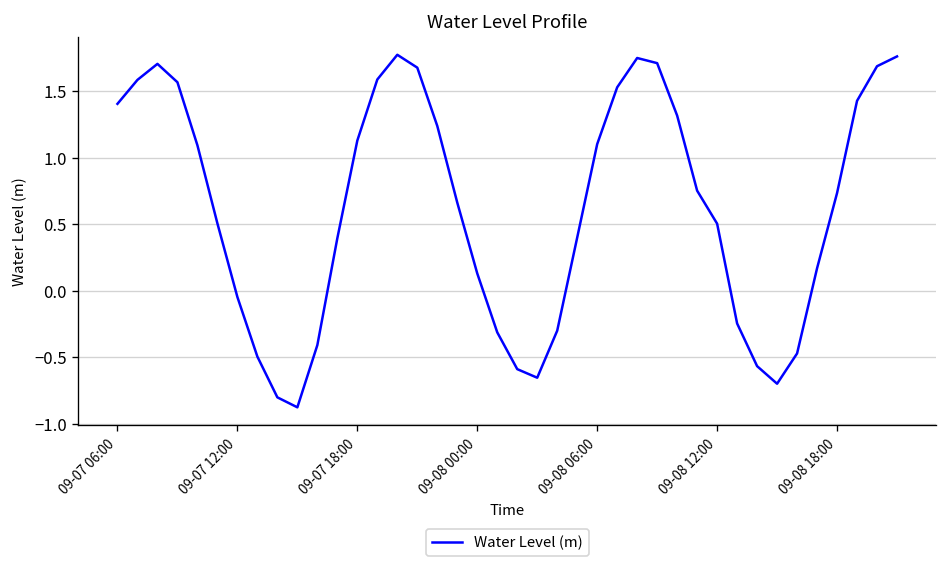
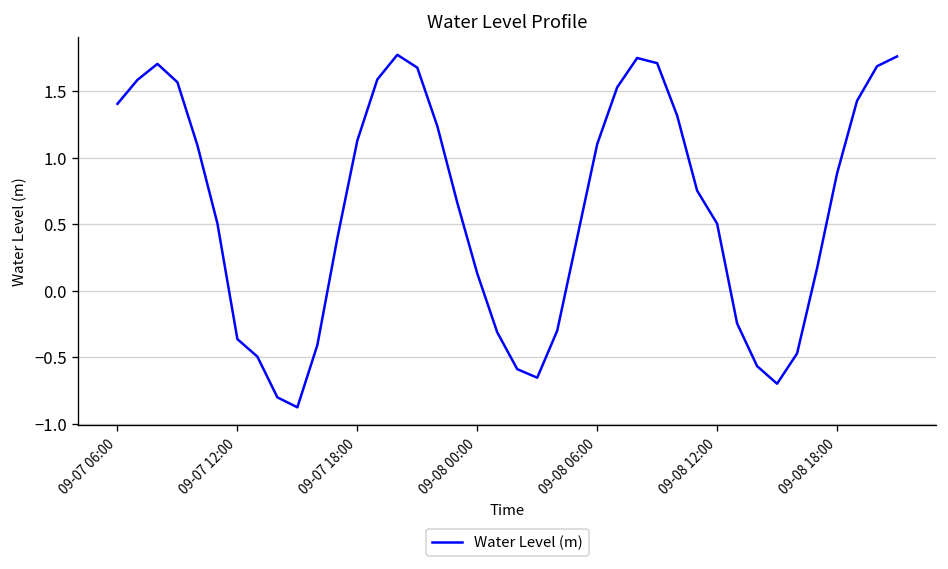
  {
    "09-07 06:00": 1.40,
-   "09-07 12:00": -0.05,
+   "09-07 12:00": -0.36,
    "09-07 18:00": 1.13,
    "09-08 00:00": 0.13,
    "09-08 06:00": 1.10,
    "09-08 12:00": 0.50,
-   "09-08 18:00": 0.73
+   "09-08 18:00": 0.88
  }
